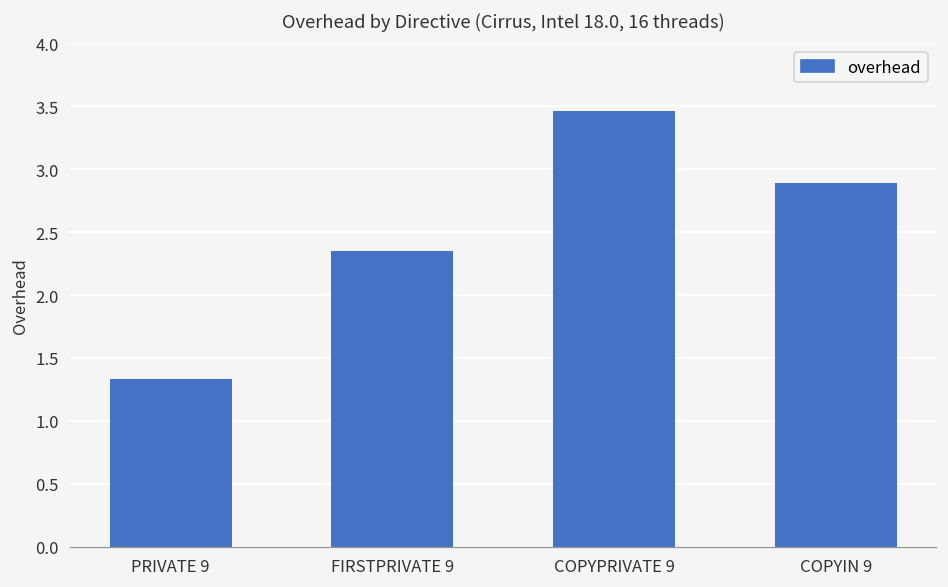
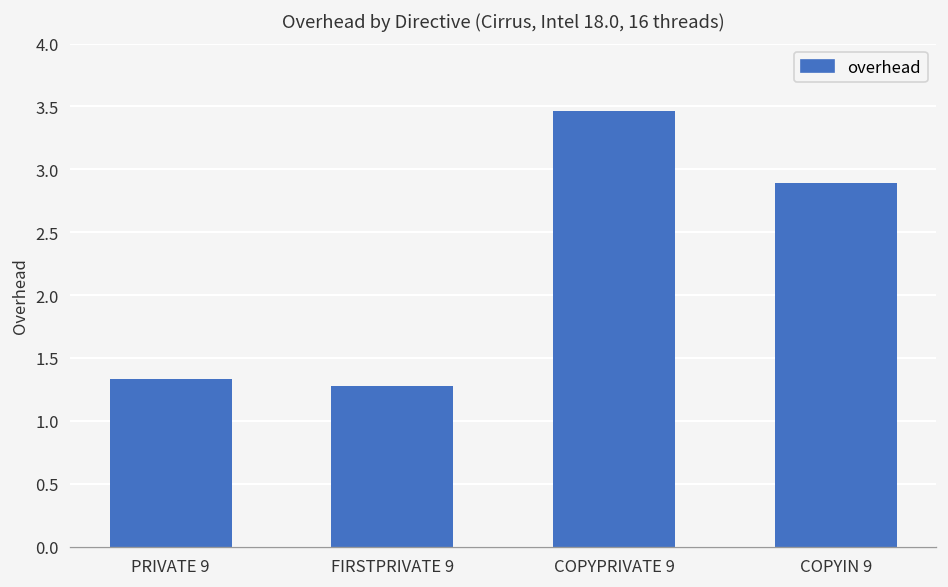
  {
    "PRIVATE 9": 1.33,
-   "FIRSTPRIVATE 9": 2.35,
+   "FIRSTPRIVATE 9": 1.27,
    "COPYPRIVATE 9": 3.47,
    "COPYIN 9": 2.89
  }
